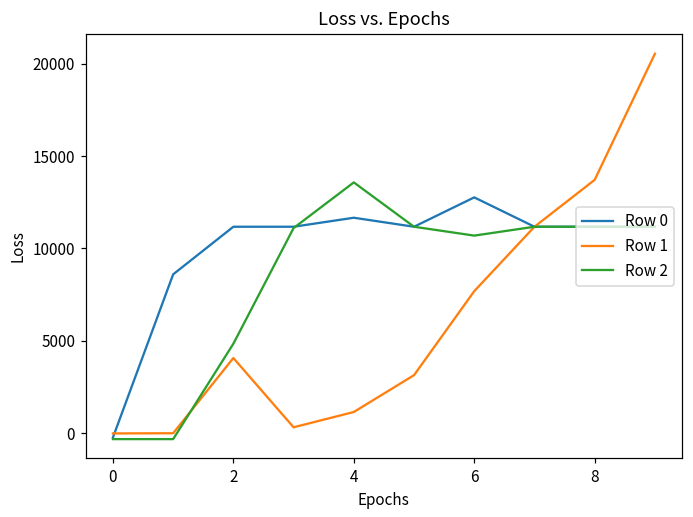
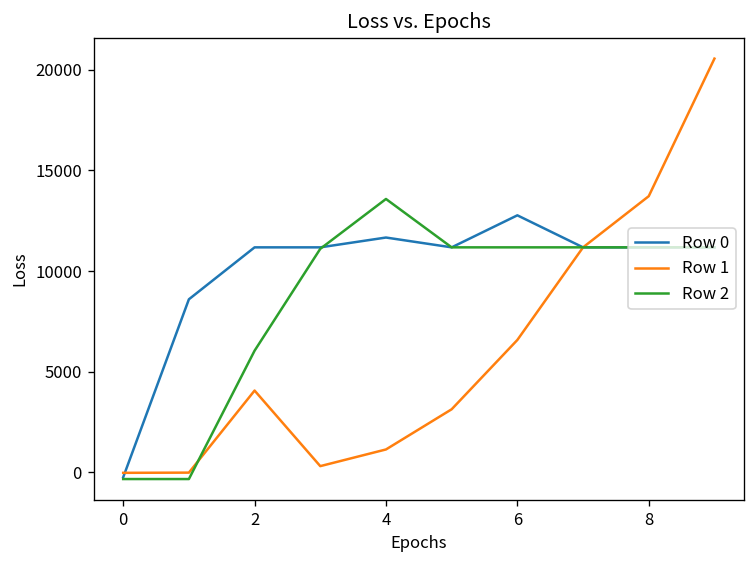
  {
    "Row 0": {
      "2": 11200,
      "4": 11700,
      "6": 12800
    },
    "Row 1": {
      "0": 0,
      "2": 4100,
      "4": 1100,
-     "6": 7700,
+     "6": 6600,
      "8": 13700
    },
    "Row 2": {
-     "2": 4800,
+     "2": 6000,
      "4": 13600,
-     "6": 10700
+     "6": 11200
    }
  }
